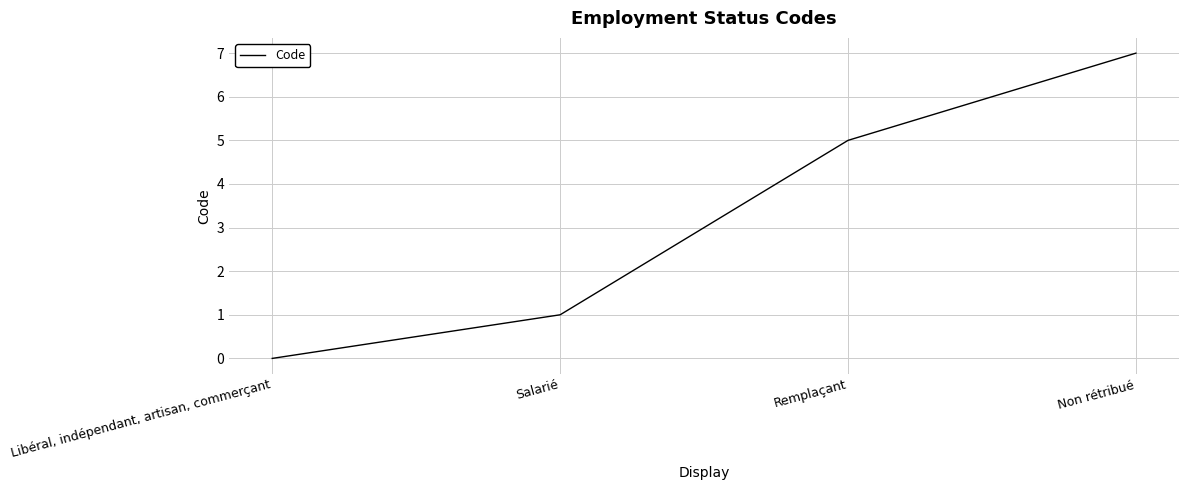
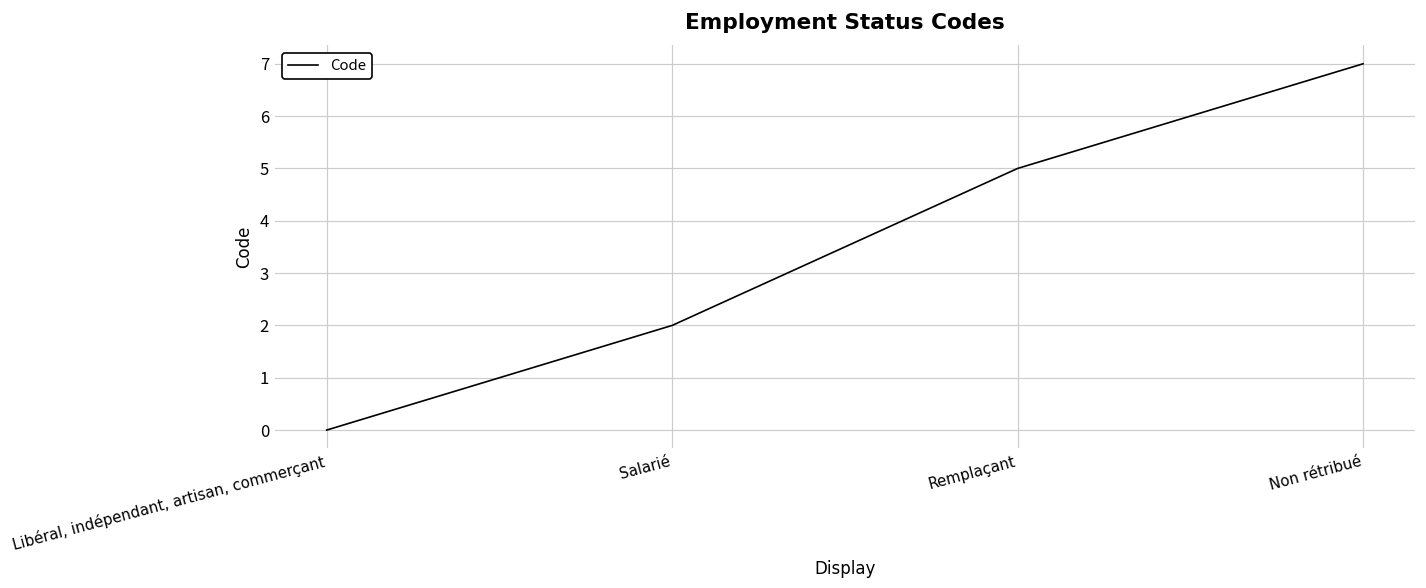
  {
    "Libéral, indépendant, artisan, commerçant": 0,
-   "Salarié": 1,
+   "Salarié": 2,
    "Remplaçant": 5,
    "Non rétribué": 7
  }
